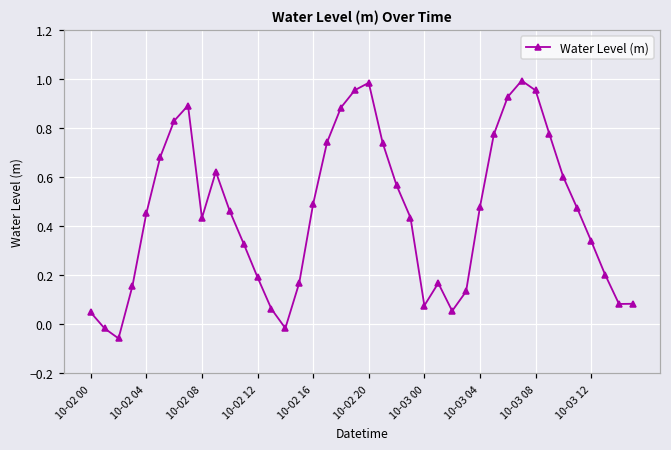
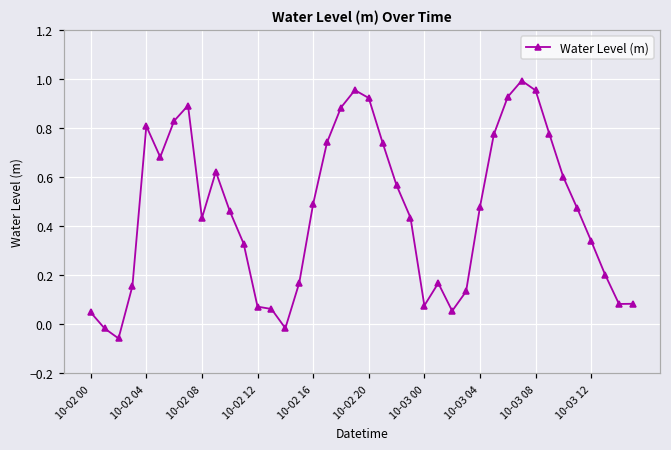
  {
    "10-02 00": 0.05,
-   "10-02 04": 0.45,
+   "10-02 04": 0.81,
    "10-02 08": 0.43,
-   "10-02 12": 0.19,
+   "10-02 12": 0.07,
    "10-02 16": 0.49,
-   "10-02 20": 0.99,
+   "10-02 20": 0.92,
    "10-03 00": 0.08,
    "10-03 04": 0.48,
    "10-03 08": 0.95,
    "10-03 12": 0.34
  }
